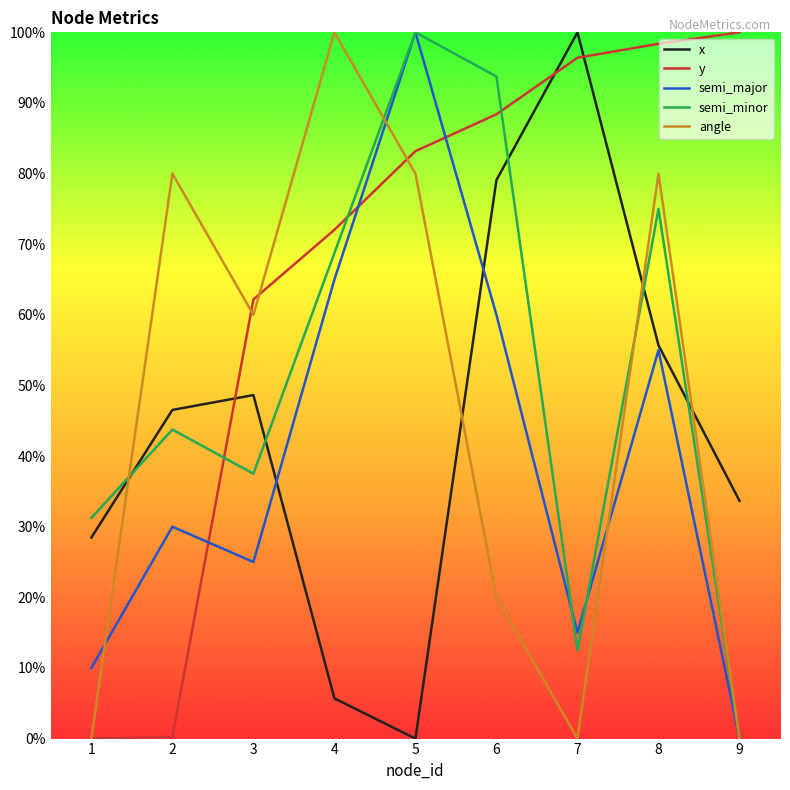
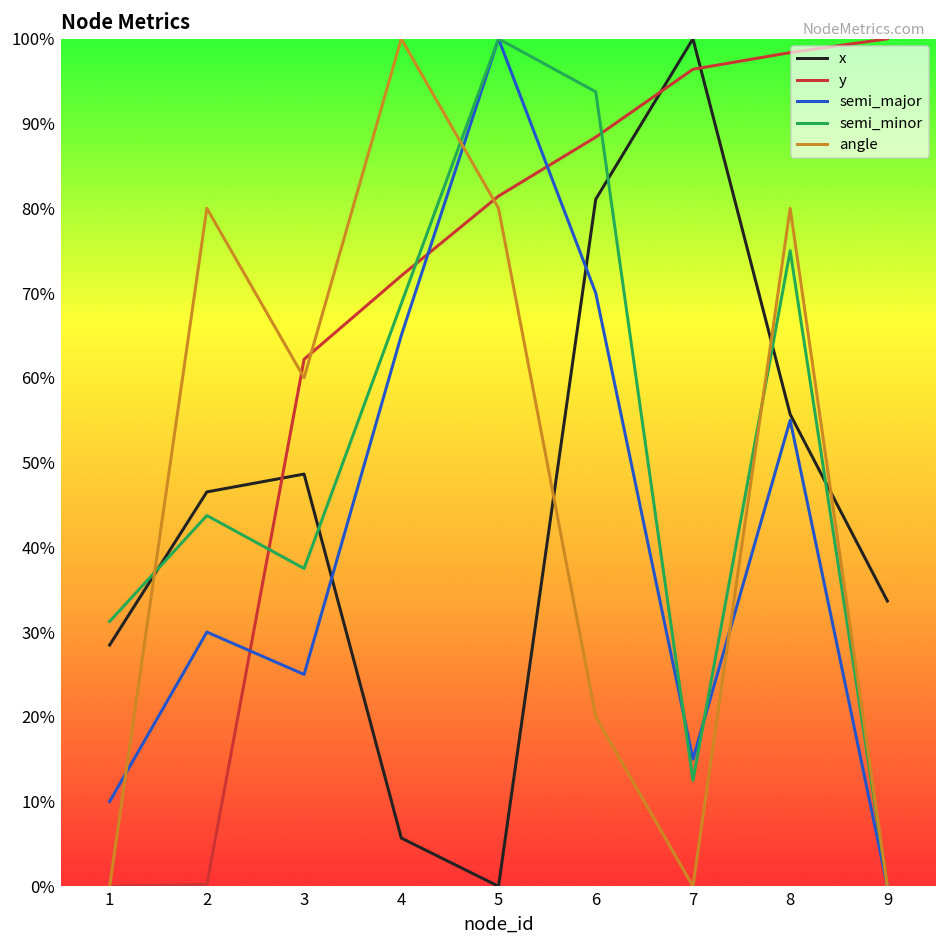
  {
    "x": {
      "1": "28%",
      "2": "47%",
      "3": "49%",
      "4": "6%",
      "5": "0%",
-     "6": "79%",
+     "6": "81%",
      "7": "100%",
      "8": "56%",
      "9": "34%"
    },
    "y": {
      "2": "0%",
      "3": "62%",
      "4": "72%",
-     "5": "83%",
+     "5": "81%",
      "6": "88%",
      "7": "96%",
      "8": "98%",
      "9": "100%"
    },
    "semi_major": {
      "1": "10%",
      "2": "30%",
      "3": "25%",
      "4": "65%",
-     "6": "60%",
+     "6": "70%",
      "7": "15%",
      "8": "55%"
    },
    "semi_minor": {
      "1": "31%",
      "2": "44%",
      "3": "38%",
      "4": "69%",
      "6": "94%",
      "7": "13%",
      "8": "75%"
    },
    "angle": {
      "2": "80%",
      "3": "60%",
      "4": "100%",
      "5": "80%",
      "6": "20%",
      "7": "0%",
      "8": "80%"
    }
  }
